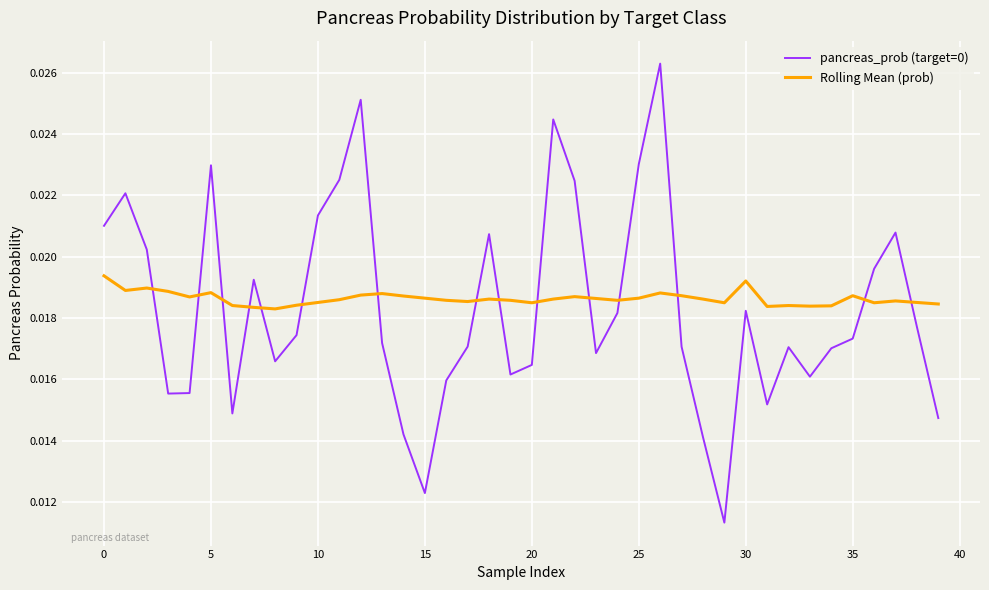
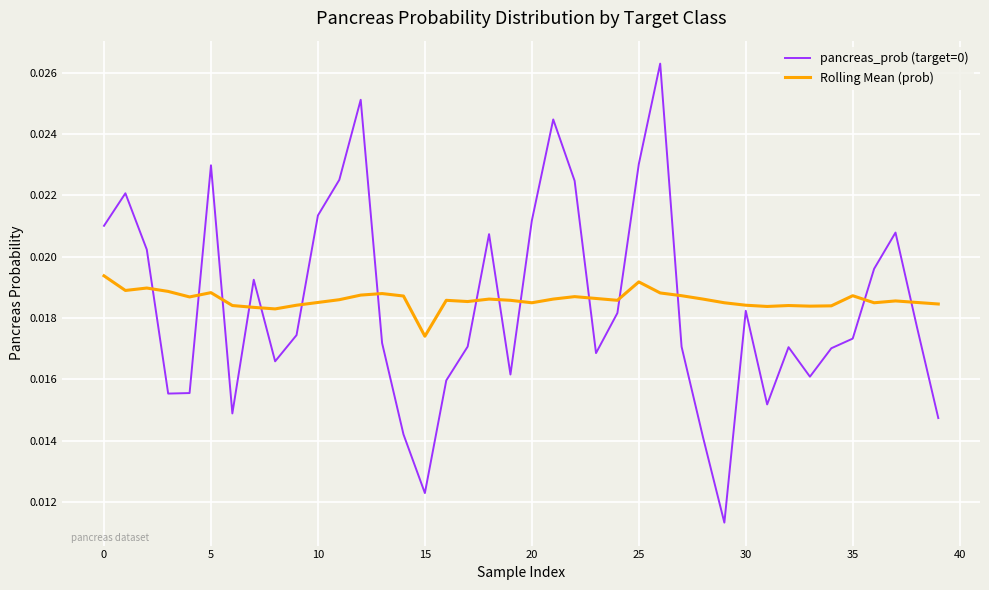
  {
    "pancreas_prob (target=0)": {
      "0": 0.0210,
      "5": 0.0230,
      "10": 0.0213,
      "15": 0.0123,
-     "20": 0.0165,
+     "20": 0.0212,
      "25": 0.0230,
      "30": 0.0182,
      "35": 0.0173
    },
    "Rolling Mean (prob)": {
      "0": 0.0194,
      "5": 0.0188,
      "10": 0.0185,
-     "15": 0.0187,
+     "15": 0.0174,
      "20": 0.0185,
-     "25": 0.0187,
-     "30": 0.0192,
+     "25": 0.0192,
+     "30": 0.0184,
      "35": 0.0187
    }
  }
